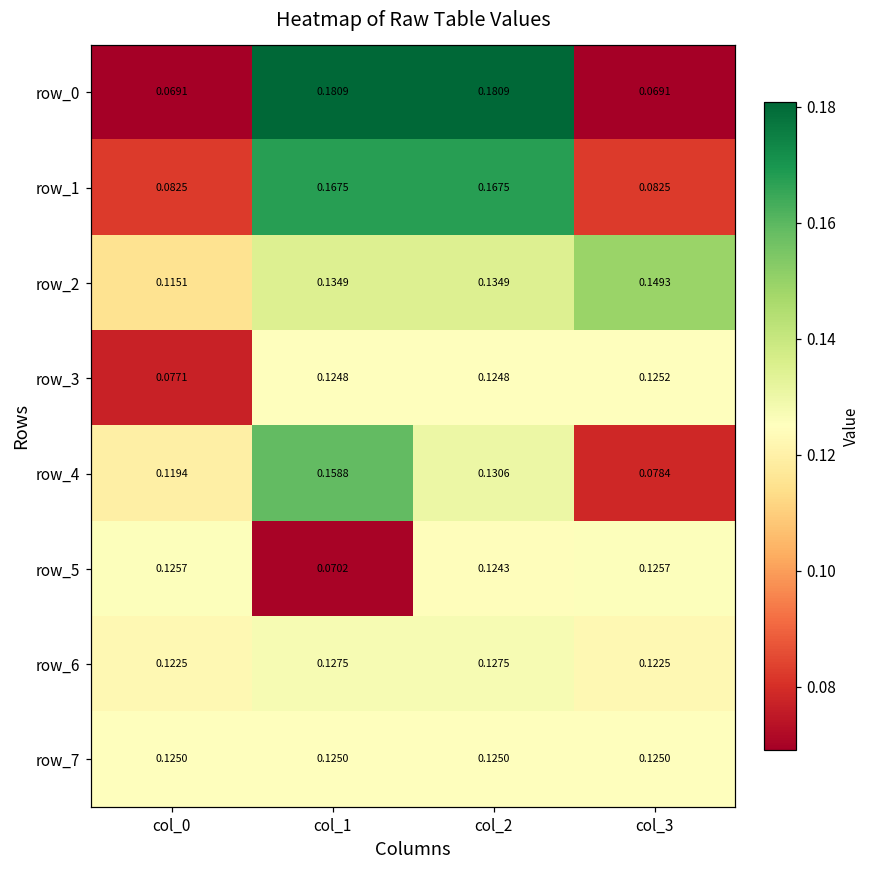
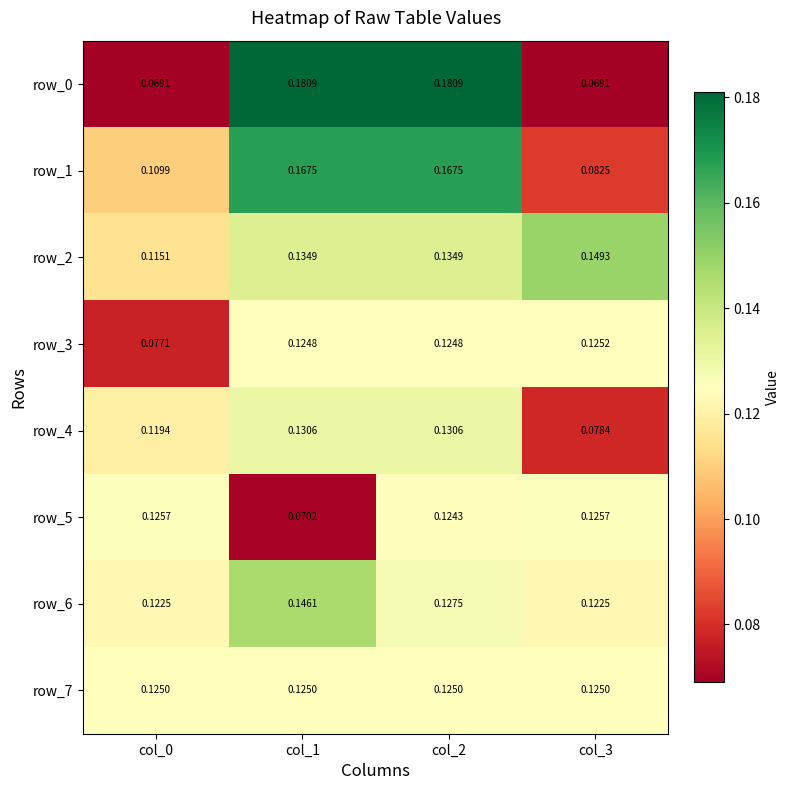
  {
    "row_0": {
      "col_0": 0.0691,
      "col_1": 0.1809,
      "col_2": 0.1809,
      "col_3": 0.0691
    },
    "row_1": {
-     "col_0": 0.0825,
+     "col_0": 0.1099,
      "col_1": 0.1675,
      "col_2": 0.1675,
      "col_3": 0.0825
    },
    "row_2": {
      "col_0": 0.1151,
      "col_1": 0.1349,
      "col_2": 0.1349,
      "col_3": 0.1493
    },
    "row_3": {
      "col_0": 0.0771,
      "col_1": 0.1248,
      "col_2": 0.1248,
      "col_3": 0.1252
    },
    "row_4": {
      "col_0": 0.1194,
-     "col_1": 0.1588,
+     "col_1": 0.1306,
      "col_2": 0.1306,
      "col_3": 0.0784
    },
    "row_5": {
      "col_0": 0.1257,
      "col_1": 0.0702,
      "col_2": 0.1243,
      "col_3": 0.1257
    },
    "row_6": {
      "col_0": 0.1225,
-     "col_1": 0.1275,
+     "col_1": 0.1461,
      "col_2": 0.1275,
      "col_3": 0.1225
    },
    "row_7": {
      "col_0": 0.1250,
      "col_1": 0.1250,
      "col_2": 0.1250,
      "col_3": 0.1250
    }
  }
